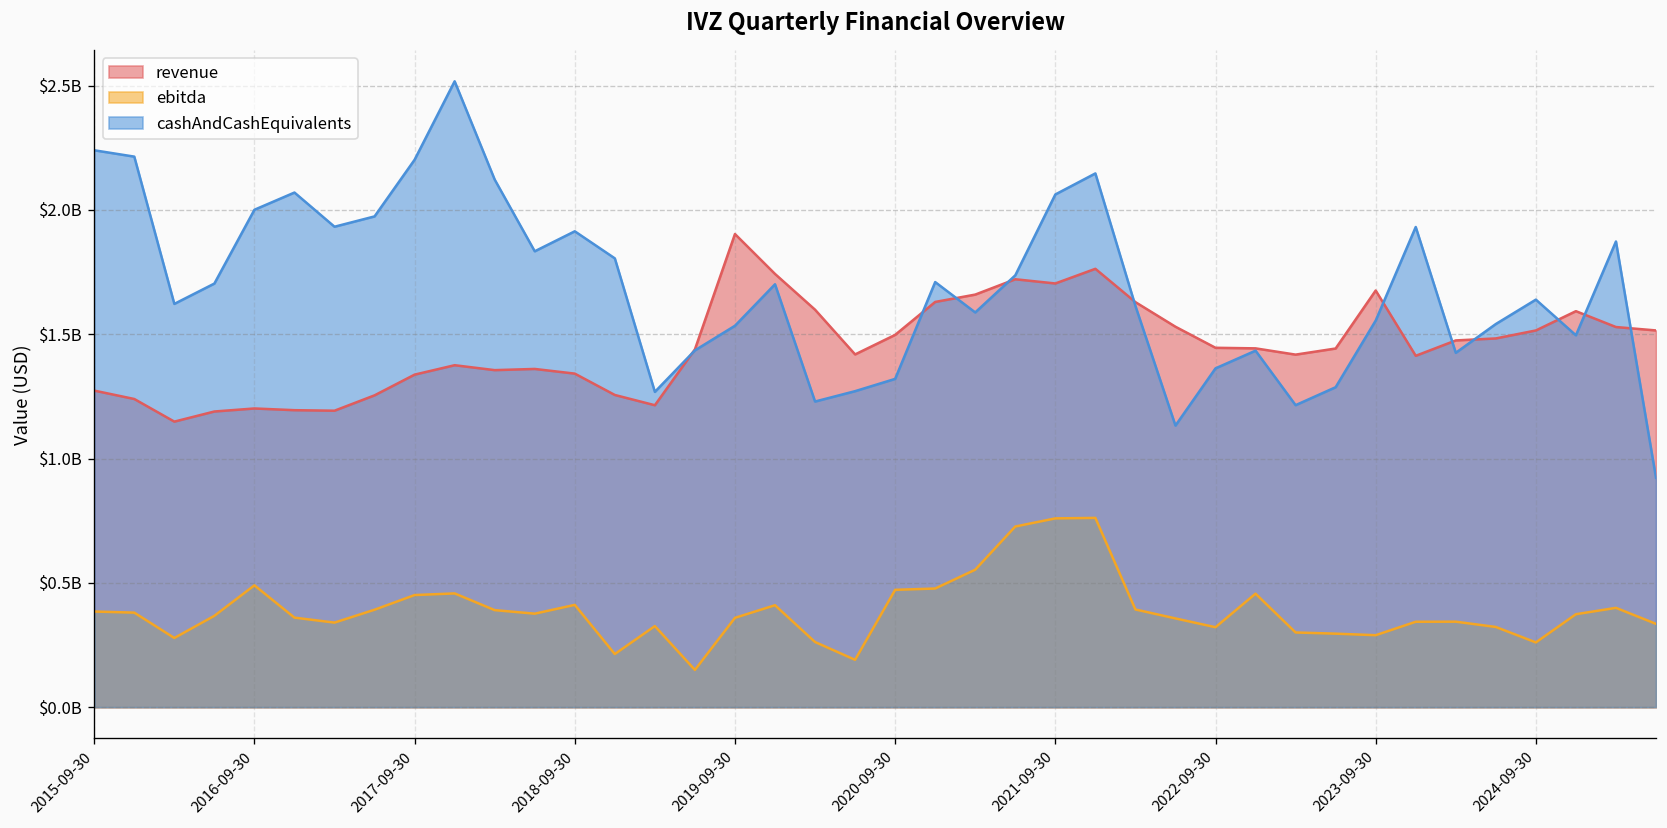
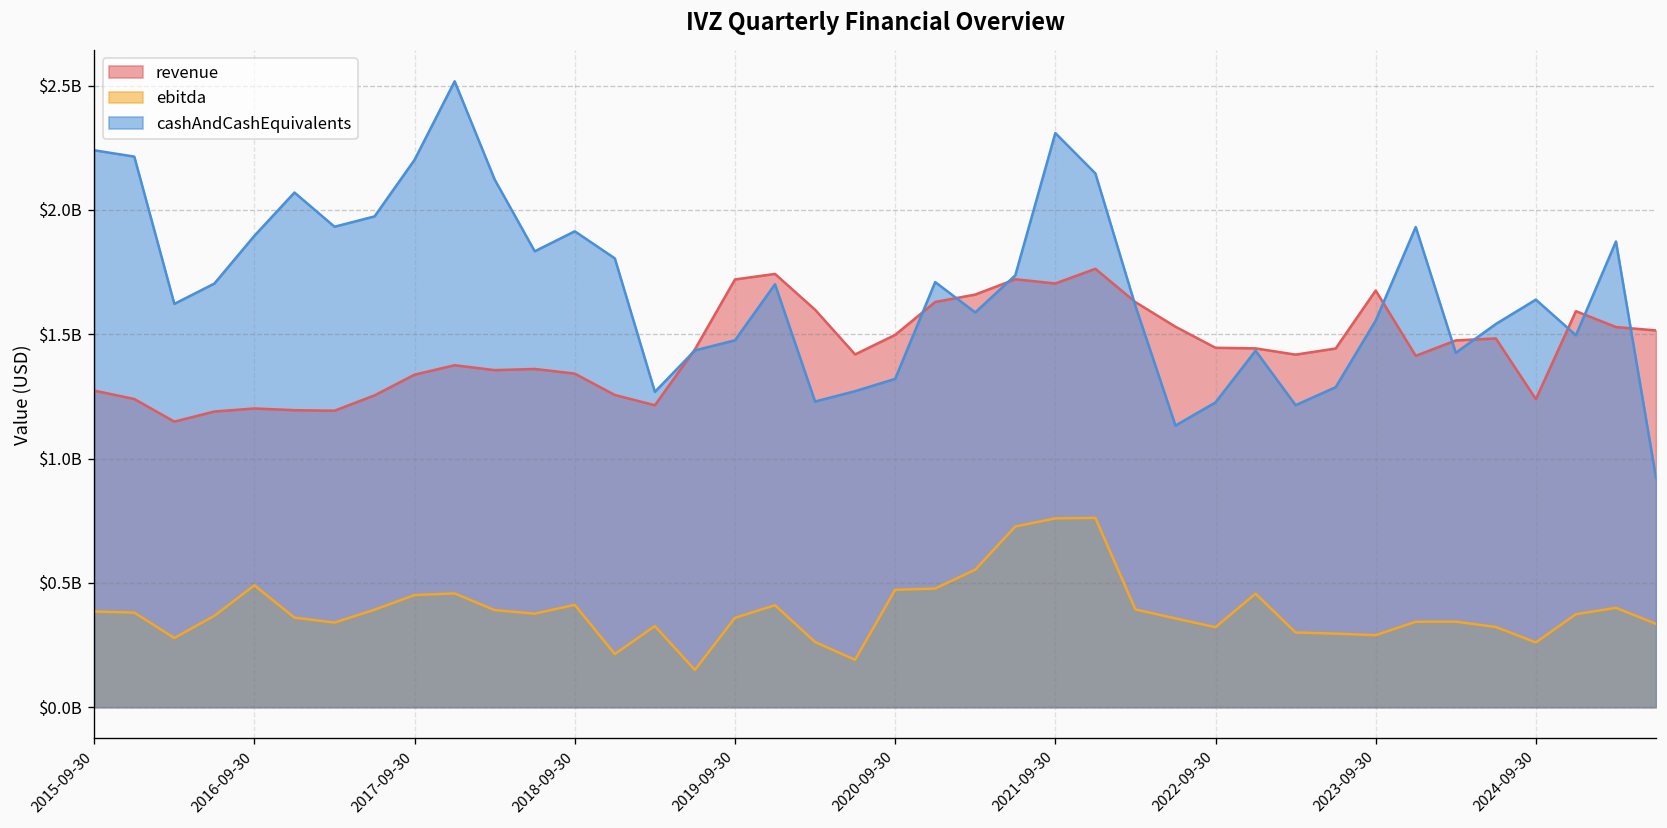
  {
    "revenue": {
      "2015-09-30": "$1270000000",
      "2016-09-30": "$1200000000",
      "2017-09-30": "$1340000000",
      "2018-09-30": "$1340000000",
-     "2019-09-30": "$1900000000",
+     "2019-09-30": "$1720000000",
      "2020-09-30": "$1500000000",
      "2021-09-30": "$1700000000",
      "2022-09-30": "$1450000000",
      "2023-09-30": "$1680000000",
-     "2024-09-30": "$1520000000"
+     "2024-09-30": "$1240000000"
    },
    "ebitda": {
      "2015-09-30": "$380000000",
      "2016-09-30": "$490000000",
      "2017-09-30": "$450000000",
      "2018-09-30": "$410000000",
      "2019-09-30": "$360000000",
      "2020-09-30": "$470000000",
      "2021-09-30": "$760000000",
      "2022-09-30": "$320000000",
      "2023-09-30": "$290000000",
      "2024-09-30": "$260000000"
    },
    "cashAndCashEquivalents": {
      "2015-09-30": "$2240000000",
-     "2016-09-30": "$2000000000",
+     "2016-09-30": "$1900000000",
      "2017-09-30": "$2200000000",
      "2018-09-30": "$1910000000",
-     "2019-09-30": "$1530000000",
+     "2019-09-30": "$1480000000",
      "2020-09-30": "$1320000000",
-     "2021-09-30": "$2060000000",
-     "2022-09-30": "$1360000000",
+     "2021-09-30": "$2310000000",
+     "2022-09-30": "$1230000000",
      "2023-09-30": "$1560000000",
      "2024-09-30": "$1640000000"
    }
  }
